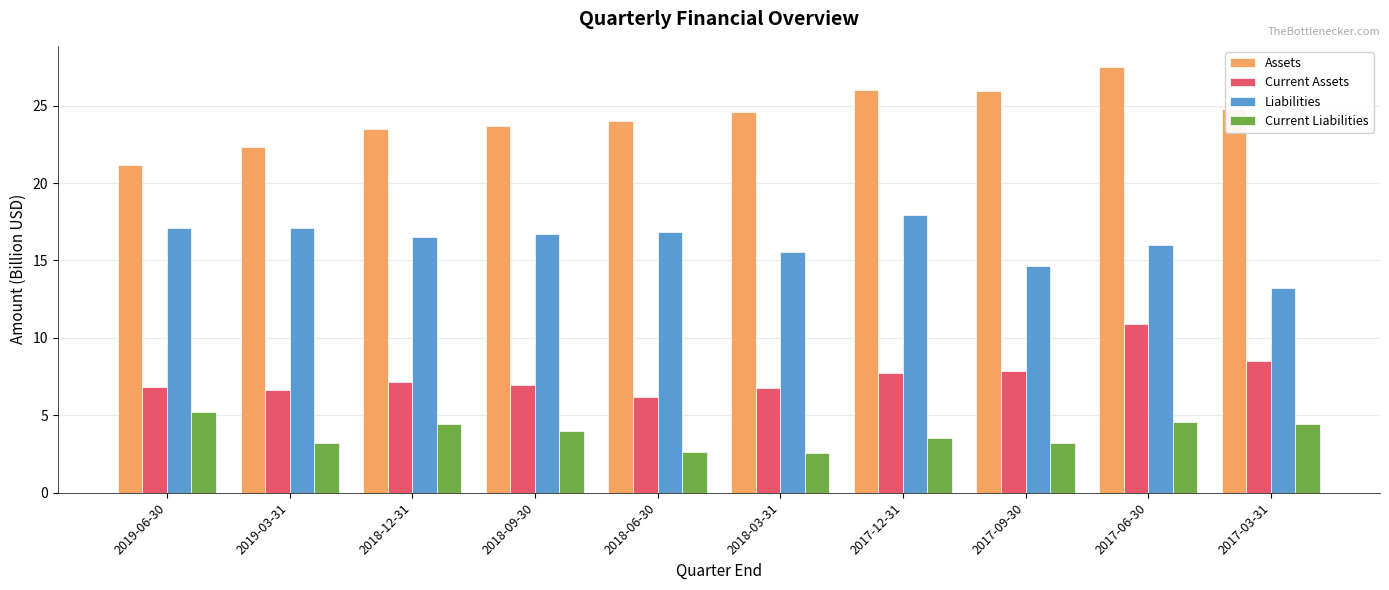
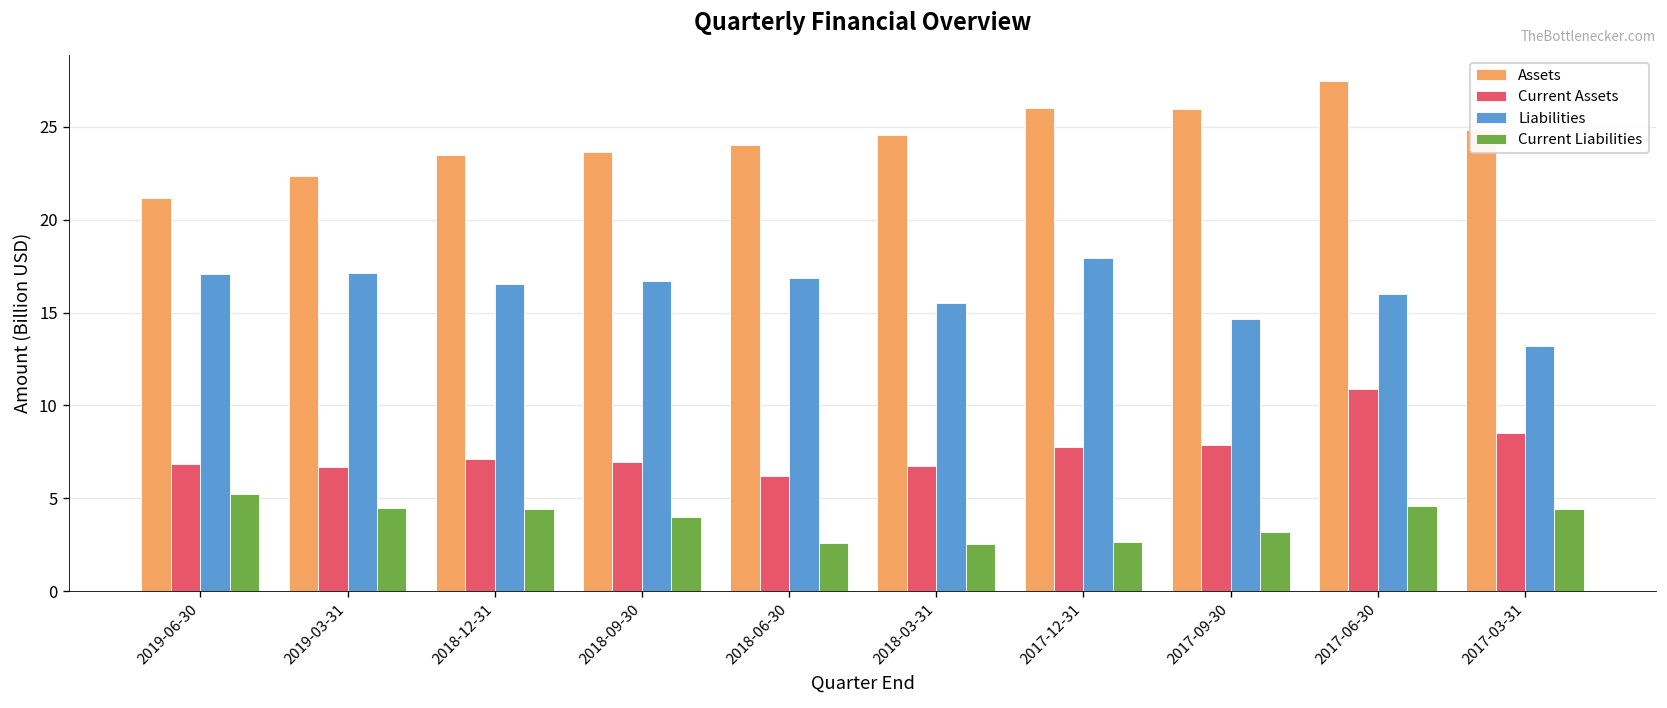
  {
    "Assets": {
      "2019-06-30": 21.2,
      "2019-03-31": 22.3,
      "2018-12-31": 23.5,
      "2018-09-30": 23.7,
      "2018-06-30": 24.0,
      "2018-03-31": 24.6,
      "2017-12-31": 26.0,
      "2017-09-30": 25.9,
      "2017-06-30": 27.5
    },
    "Current Assets": {
      "2019-06-30": 6.8,
      "2019-03-31": 6.7,
      "2018-12-31": 7.1,
      "2018-09-30": 7.0,
      "2018-06-30": 6.2,
      "2018-03-31": 6.8,
      "2017-12-31": 7.7,
      "2017-09-30": 7.9,
      "2017-06-30": 10.9,
      "2017-03-31": 8.5
    },
    "Liabilities": {
      "2019-06-30": 17.1,
      "2019-03-31": 17.1,
      "2018-12-31": 16.5,
      "2018-09-30": 16.7,
      "2018-06-30": 16.8,
      "2018-03-31": 15.5,
      "2017-12-31": 17.9,
      "2017-09-30": 14.7,
      "2017-06-30": 16.0,
      "2017-03-31": 13.2
    },
    "Current Liabilities": {
      "2019-06-30": 5.2,
-     "2019-03-31": 3.2,
+     "2019-03-31": 4.5,
      "2018-12-31": 4.5,
      "2018-09-30": 4.0,
      "2018-06-30": 2.6,
      "2018-03-31": 2.6,
-     "2017-12-31": 3.5,
+     "2017-12-31": 2.6,
      "2017-09-30": 3.2,
      "2017-06-30": 4.6,
      "2017-03-31": 4.4
    }
  }
